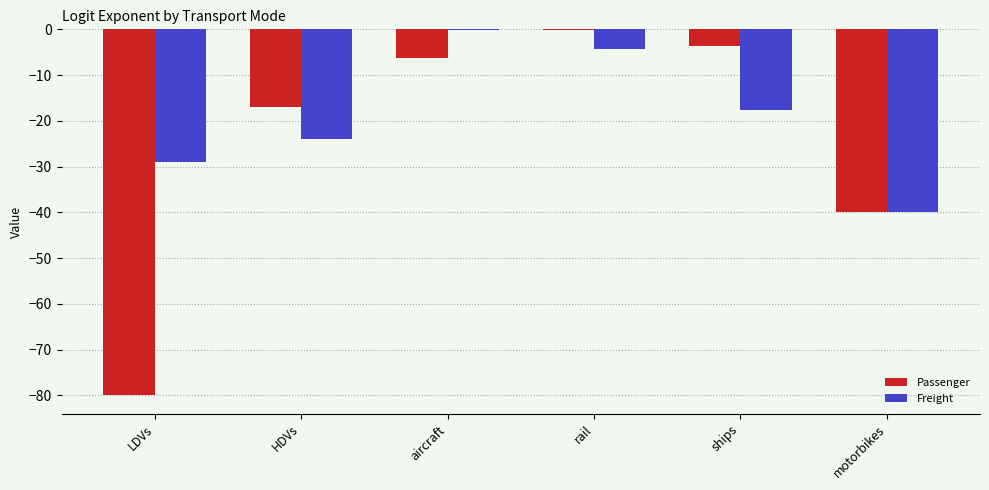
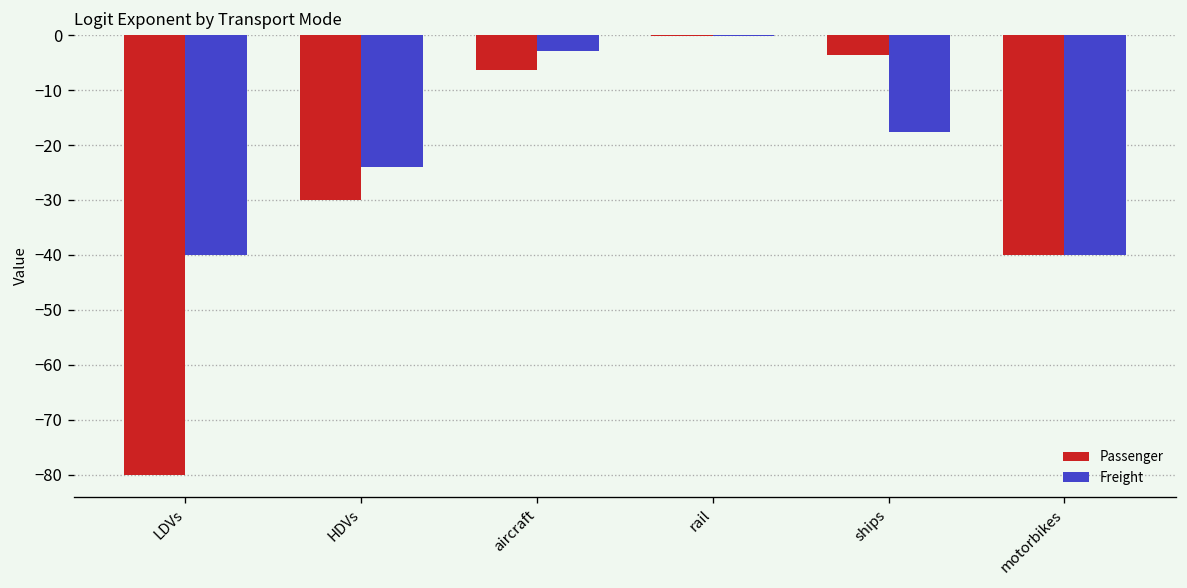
  {
    "Passenger": {
      "LDVs": -80,
-     "HDVs": -17,
+     "HDVs": -30,
      "aircraft": -6,
      "ships": -4,
      "motorbikes": -40
    },
    "Freight": {
-     "LDVs": -29,
+     "LDVs": -40,
      "HDVs": -24,
-     "aircraft": 0,
-     "rail": -4,
+     "aircraft": -3,
+     "rail": 0,
      "ships": -18,
      "motorbikes": -40
    }
  }
